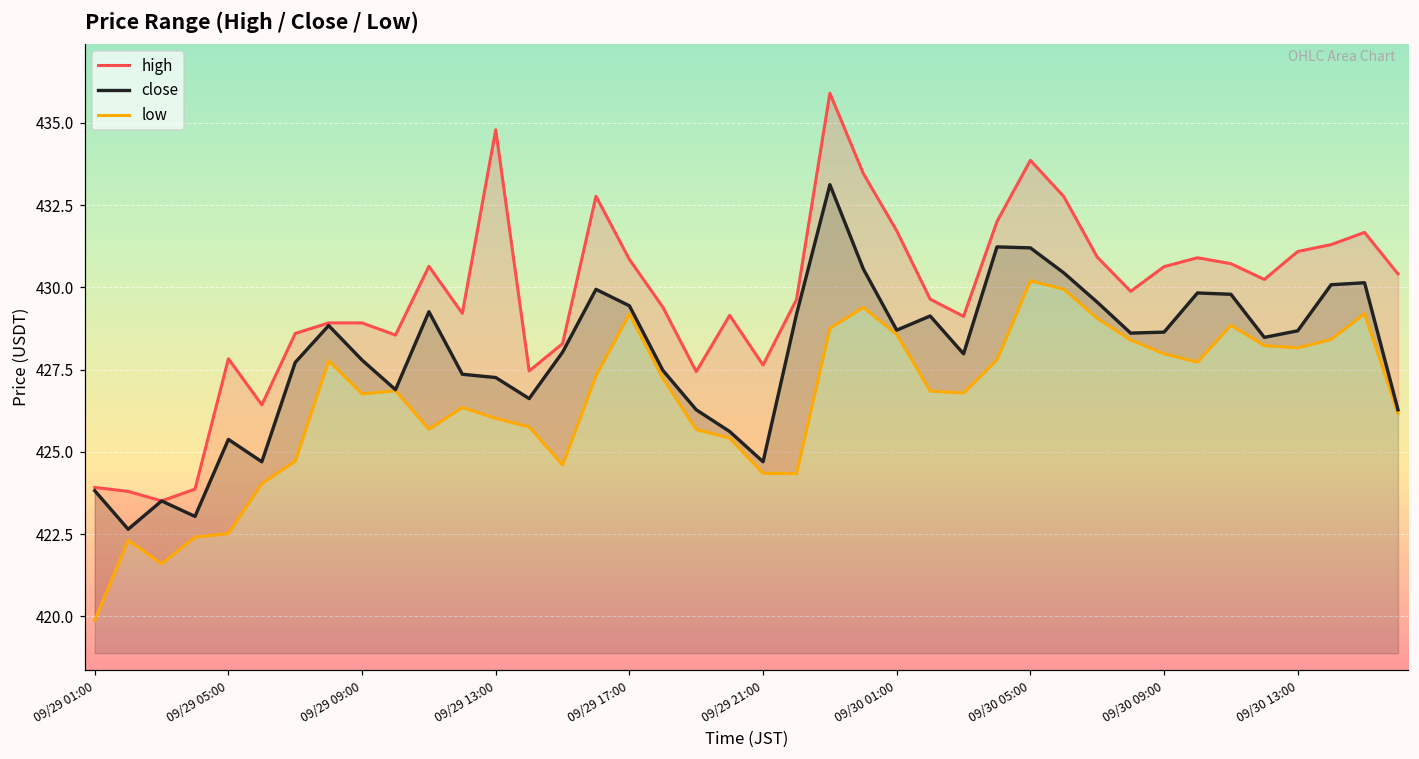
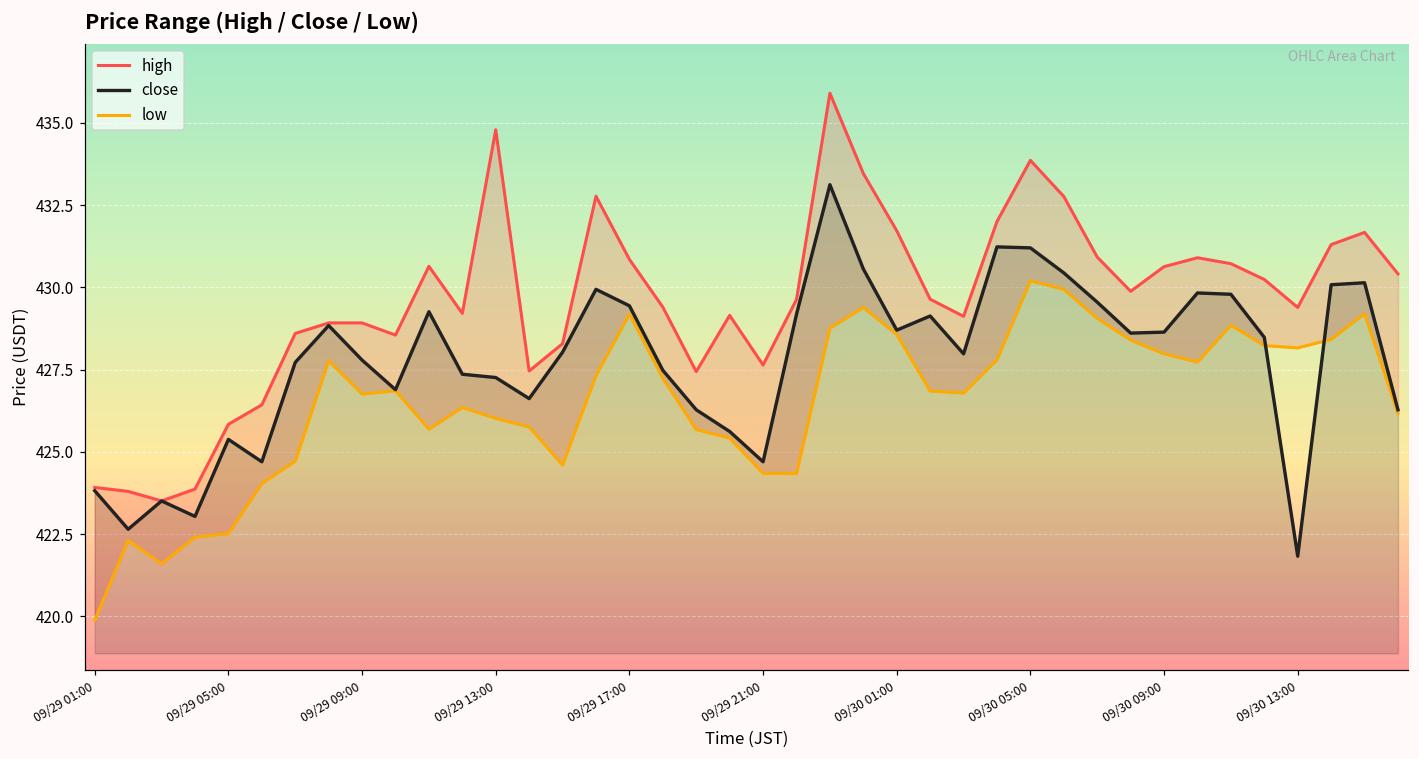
  {
    "high": {
      "09/29 01:00": 423.9,
-     "09/29 05:00": 427.8,
+     "09/29 05:00": 425.8,
      "09/29 09:00": 428.9,
      "09/29 13:00": 434.8,
      "09/29 17:00": 430.9,
      "09/29 21:00": 427.6,
      "09/30 01:00": 431.7,
      "09/30 05:00": 433.9,
      "09/30 09:00": 430.6,
-     "09/30 13:00": 431.1
+     "09/30 13:00": 429.4
    },
    "close": {
      "09/29 01:00": 423.8,
      "09/29 05:00": 425.4,
      "09/29 09:00": 427.8,
      "09/29 13:00": 427.3,
      "09/29 17:00": 429.4,
      "09/29 21:00": 424.7,
      "09/30 01:00": 428.7,
      "09/30 05:00": 431.2,
      "09/30 09:00": 428.6,
-     "09/30 13:00": 428.7
+     "09/30 13:00": 421.8
    },
    "low": {
      "09/29 01:00": 419.9,
      "09/29 05:00": 422.5,
      "09/29 09:00": 426.8,
      "09/29 13:00": 426.0,
      "09/29 17:00": 429.2,
      "09/29 21:00": 424.4,
      "09/30 01:00": 428.6,
      "09/30 05:00": 430.2,
      "09/30 09:00": 428.0,
      "09/30 13:00": 428.2
    }
  }
